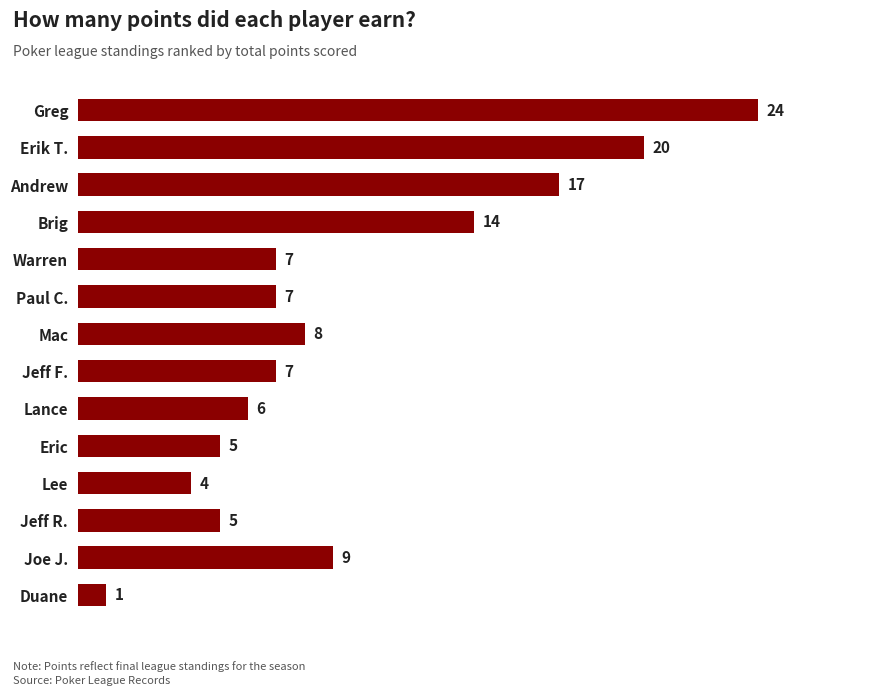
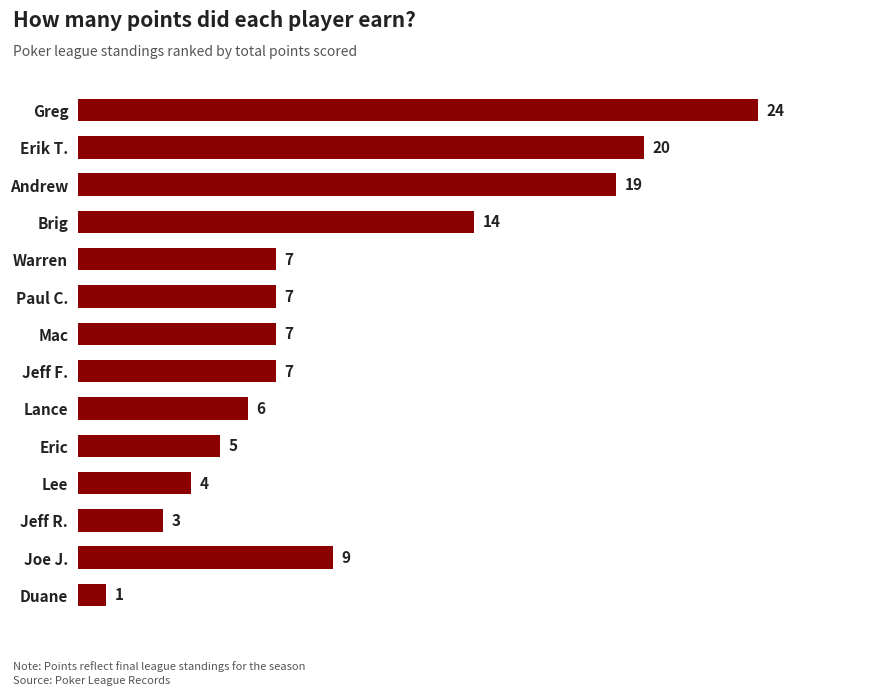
  {
    "Greg": 24,
    "Erik T.": 20,
-   "Andrew": 17,
+   "Andrew": 19,
    "Brig": 14,
    "Warren": 7,
    "Paul C.": 7,
-   "Mac": 8,
+   "Mac": 7,
    "Jeff F.": 7,
    "Lance": 6,
    "Eric": 5,
    "Lee": 4,
-   "Jeff R.": 5,
+   "Jeff R.": 3,
    "Joe J.": 9,
    "Duane": 1
  }
